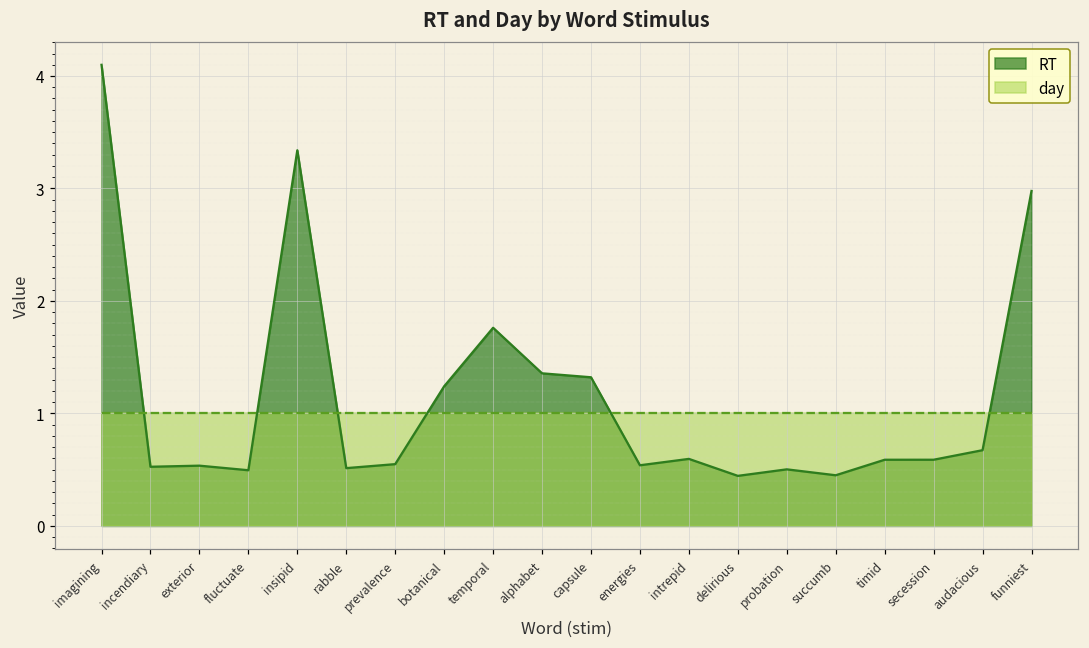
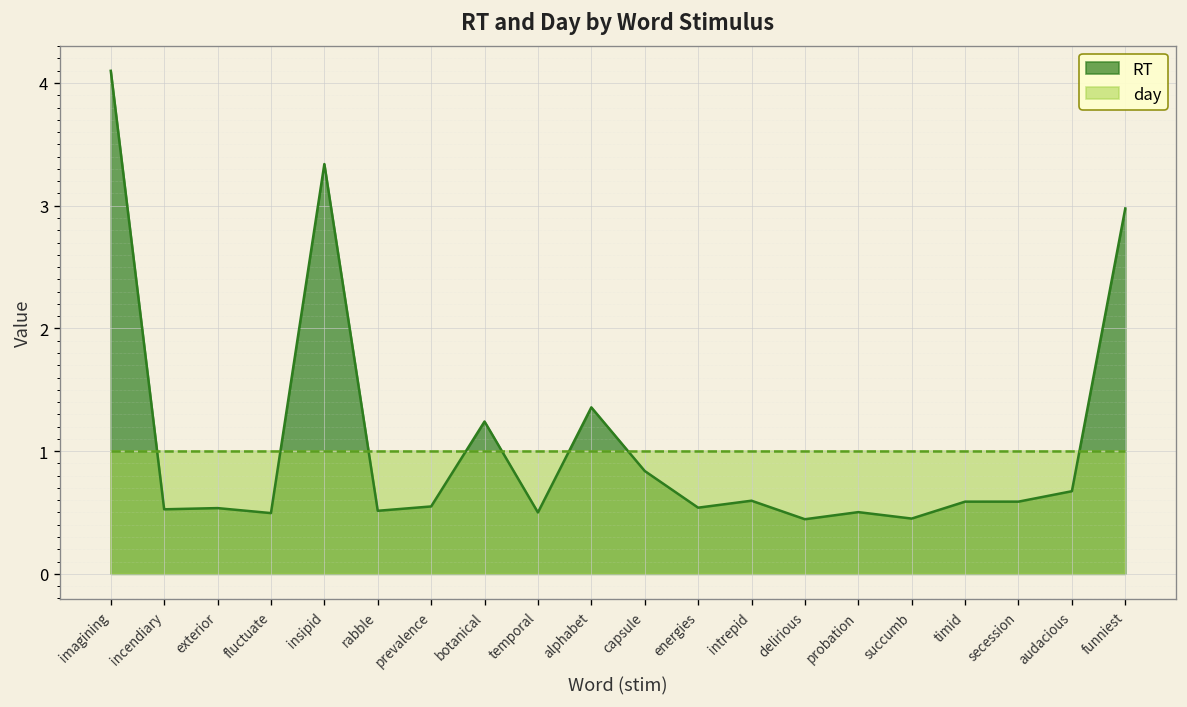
  {
    "RT": {
      "imagining": 4.10,
      "incendiary": 0.53,
      "exterior": 0.54,
      "fluctuate": 0.50,
      "insipid": 3.34,
      "rabble": 0.51,
      "prevalence": 0.55,
      "botanical": 1.24,
-     "temporal": 1.76,
+     "temporal": 0.50,
      "alphabet": 1.36,
-     "capsule": 1.32,
+     "capsule": 0.84,
      "energies": 0.54,
      "intrepid": 0.60,
      "delirious": 0.45,
      "probation": 0.50,
      "succumb": 0.45,
      "timid": 0.59,
      "secession": 0.59,
      "audacious": 0.67,
      "funniest": 2.98
    },
    "day": {
      "imagining": 1.00,
      "incendiary": 1.00,
      "exterior": 1.00,
      "fluctuate": 1.00,
      "insipid": 1.00,
      "rabble": 1.00,
      "prevalence": 1.00,
      "botanical": 1.00,
      "temporal": 1.00,
      "alphabet": 1.00,
      "capsule": 1.00,
      "energies": 1.00,
      "intrepid": 1.00,
      "delirious": 1.00,
      "probation": 1.00,
      "succumb": 1.00,
      "timid": 1.00,
      "secession": 1.00,
      "audacious": 1.00,
      "funniest": 1.00
    }
  }
